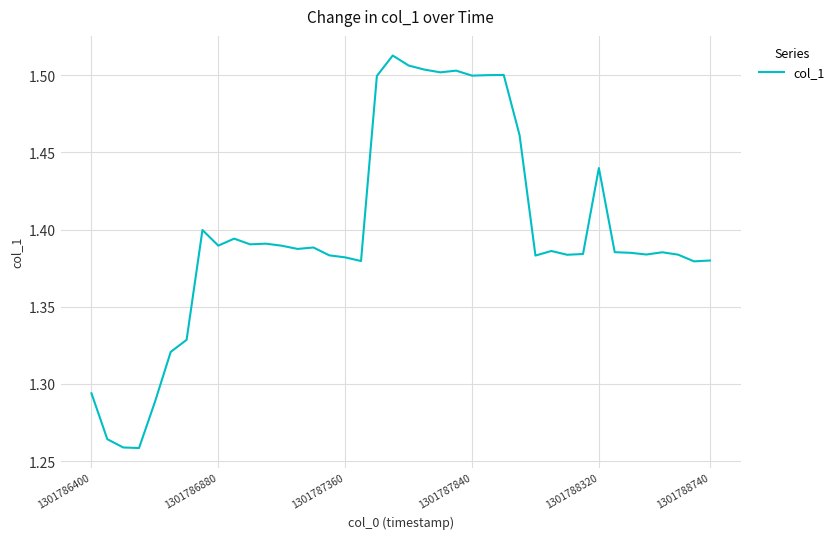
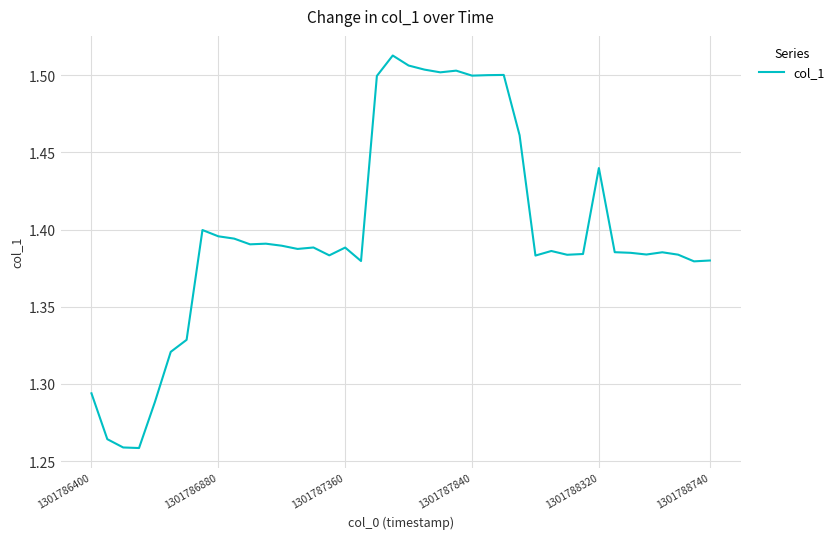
  {
    "1301786400": 1.294,
-   "1301786880": 1.390,
-   "1301787360": 1.382,
+   "1301786880": 1.396,
+   "1301787360": 1.388,
    "1301787840": 1.500,
    "1301788320": 1.440,
    "1301788740": 1.380
  }
